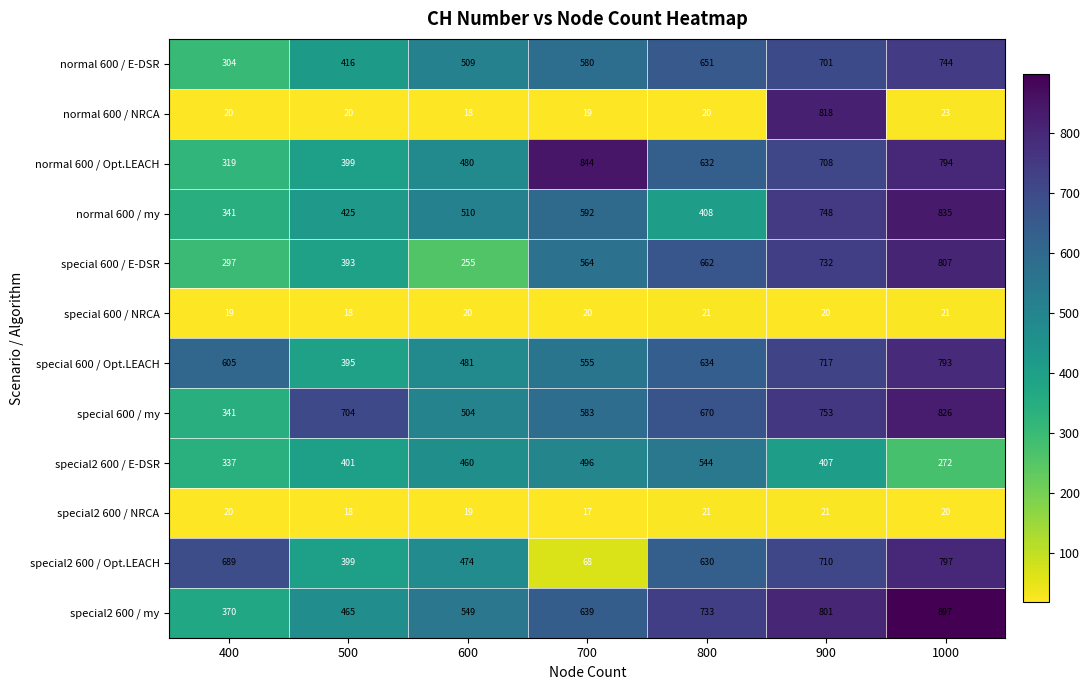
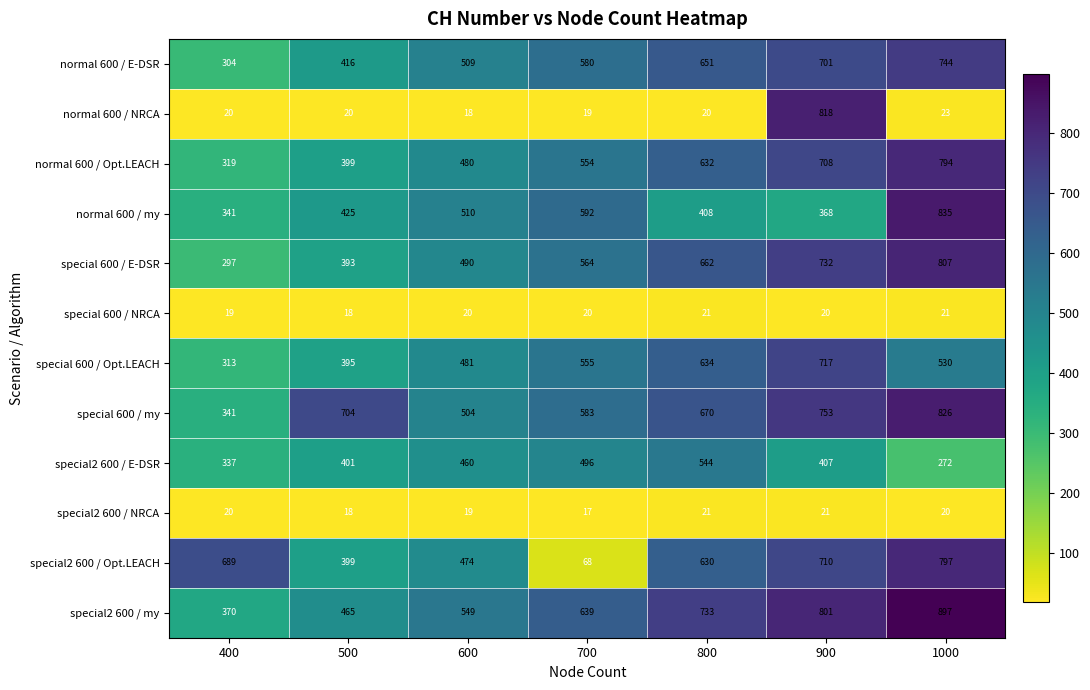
  {
    "normal 600 / E-DSR": {
      "400": 304,
      "500": 416,
      "600": 509,
      "700": 580,
      "800": 651,
      "900": 701,
      "1000": 744
    },
    "normal 600 / NRCA": {
      "400": 20,
      "500": 20,
      "600": 18,
      "700": 19,
      "800": 20,
      "900": 818,
      "1000": 23
    },
    "normal 600 / Opt.LEACH": {
      "400": 319,
      "500": 399,
      "600": 480,
-     "700": 844,
+     "700": 554,
      "800": 632,
      "900": 708,
      "1000": 794
    },
    "normal 600 / my": {
      "400": 341,
      "500": 425,
      "600": 510,
      "700": 592,
      "800": 408,
-     "900": 748,
+     "900": 368,
      "1000": 835
    },
    "special 600 / E-DSR": {
      "400": 297,
      "500": 393,
-     "600": 255,
+     "600": 490,
      "700": 564,
      "800": 662,
      "900": 732,
      "1000": 807
    },
    "special 600 / NRCA": {
      "400": 19,
      "500": 18,
      "600": 20,
      "700": 20,
      "800": 21,
      "900": 20,
      "1000": 21
    },
    "special 600 / Opt.LEACH": {
-     "400": 605,
+     "400": 313,
      "500": 395,
      "600": 481,
      "700": 555,
      "800": 634,
      "900": 717,
-     "1000": 793
+     "1000": 530
    },
    "special 600 / my": {
      "400": 341,
      "500": 704,
      "600": 504,
      "700": 583,
      "800": 670,
      "900": 753,
      "1000": 826
    },
    "special2 600 / E-DSR": {
      "400": 337,
      "500": 401,
      "600": 460,
      "700": 496,
      "800": 544,
      "900": 407,
      "1000": 272
    },
    "special2 600 / NRCA": {
      "400": 20,
      "500": 18,
      "600": 19,
      "700": 17,
      "800": 21,
      "900": 21,
      "1000": 20
    },
    "special2 600 / Opt.LEACH": {
      "400": 689,
      "500": 399,
      "600": 474,
      "700": 68,
      "800": 630,
      "900": 710,
      "1000": 797
    },
    "special2 600 / my": {
      "400": 370,
      "500": 465,
      "600": 549,
      "700": 639,
      "800": 733,
      "900": 801,
      "1000": 897
    }
  }
